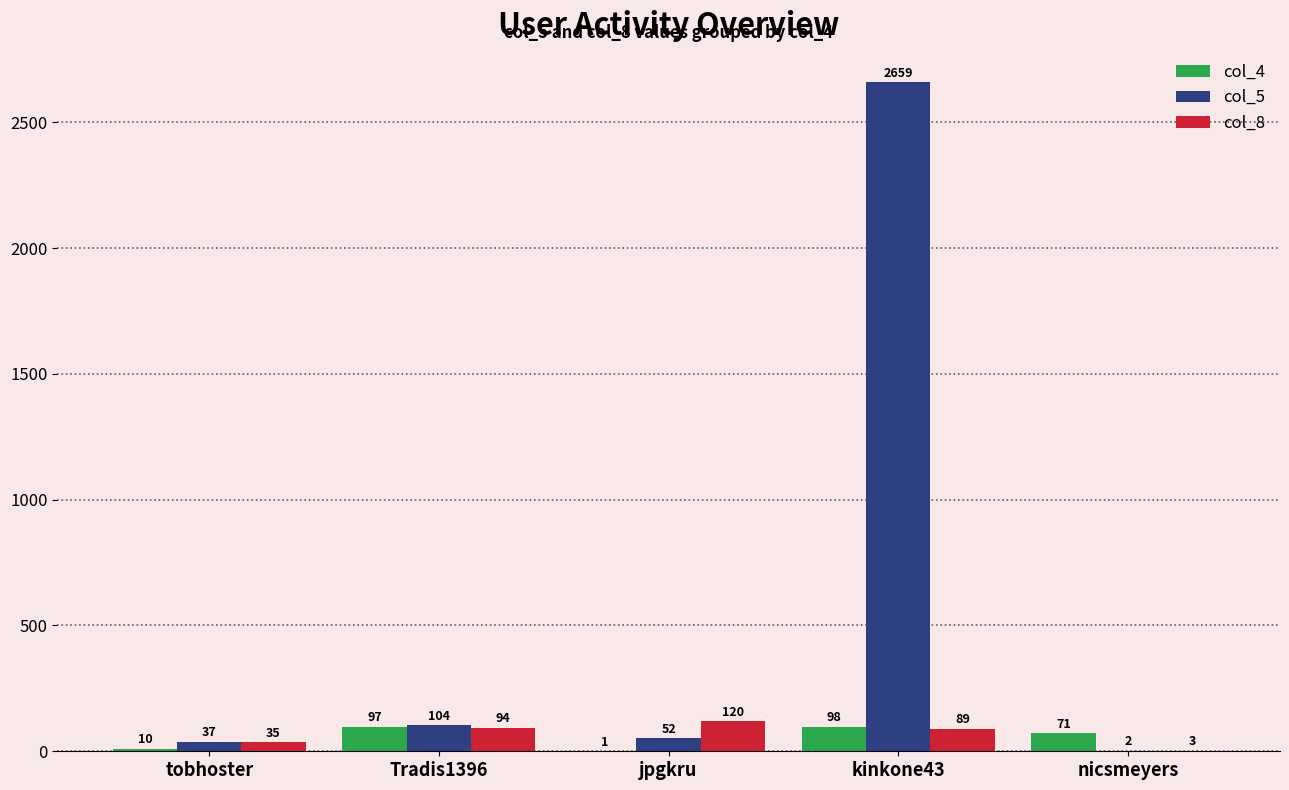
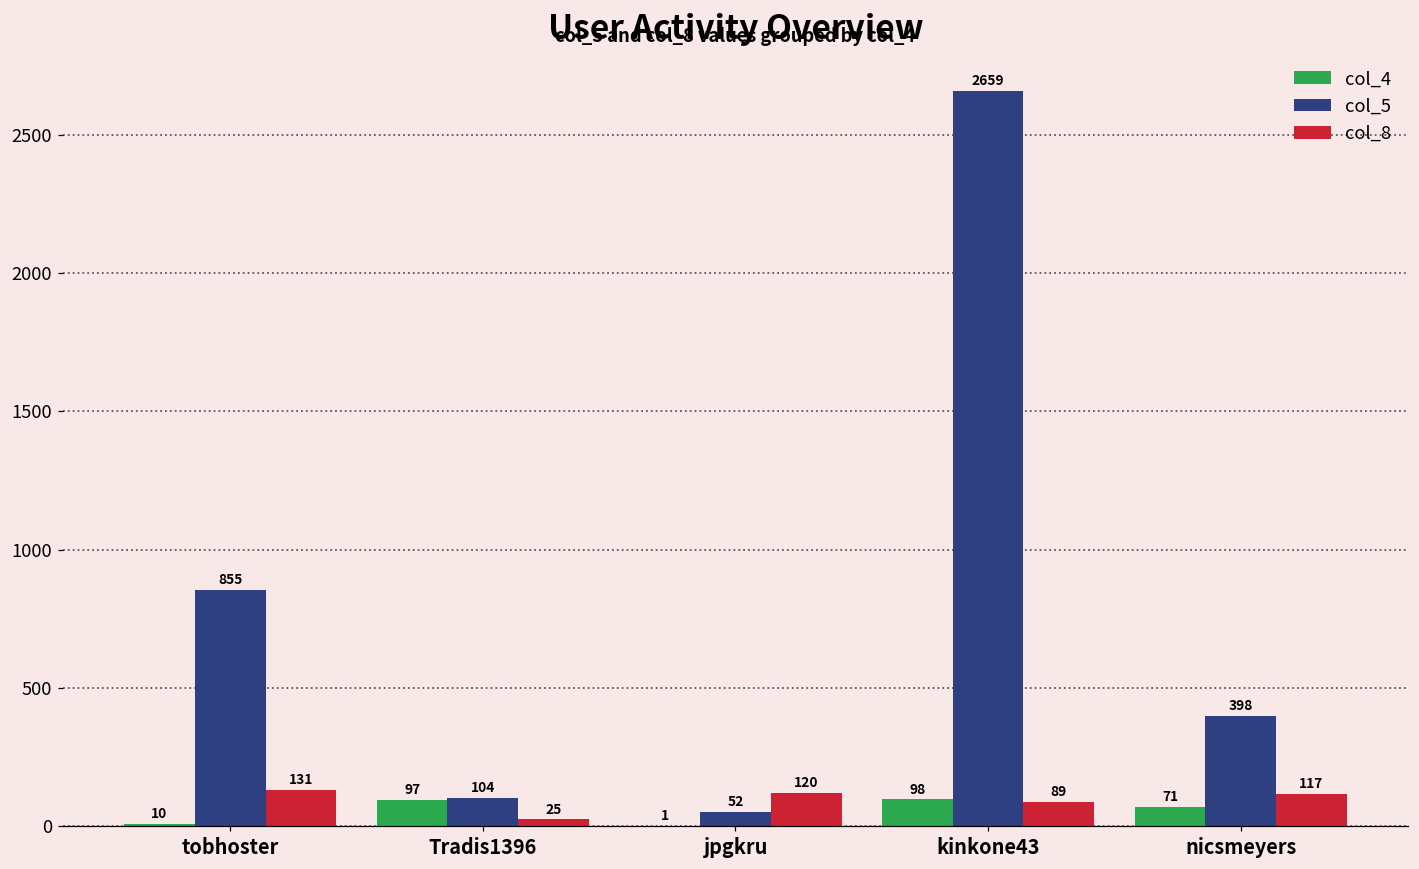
  {
    "col_4": {
      "tobhoster": 10,
      "Tradis1396": 97,
      "jpgkru": 1,
      "kinkone43": 98,
      "nicsmeyers": 71
    },
    "col_5": {
-     "tobhoster": 37,
+     "tobhoster": 855,
      "Tradis1396": 104,
      "jpgkru": 52,
      "kinkone43": 2659,
-     "nicsmeyers": 2
+     "nicsmeyers": 398
    },
    "col_8": {
-     "tobhoster": 35,
-     "Tradis1396": 94,
+     "tobhoster": 131,
+     "Tradis1396": 25,
      "jpgkru": 120,
      "kinkone43": 89,
-     "nicsmeyers": 3
+     "nicsmeyers": 117
    }
  }
